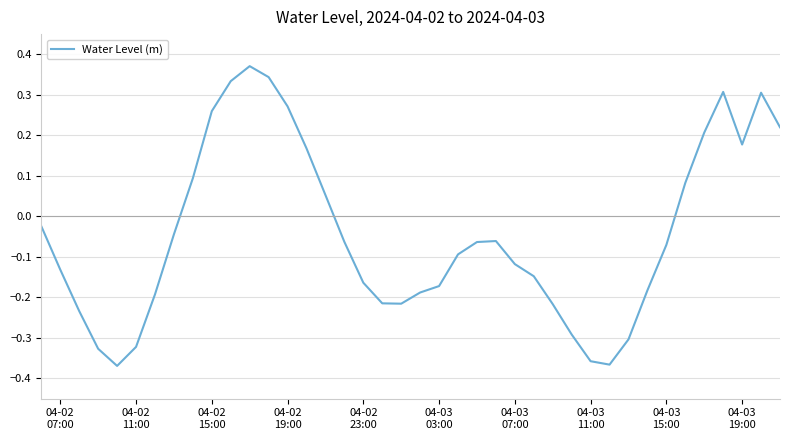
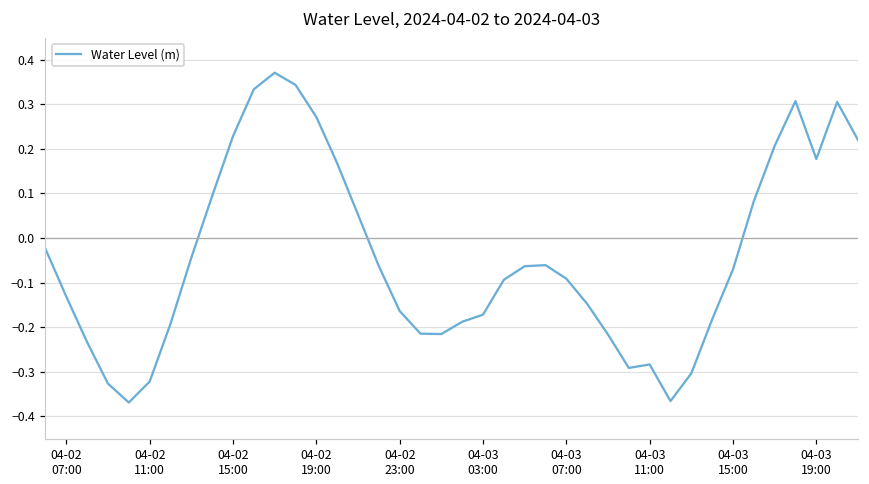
  {
    "04-02 07:00": -0.13,
    "04-02 11:00": -0.32,
-   "04-02 15:00": 0.26,
+   "04-02 15:00": 0.23,
    "04-02 19:00": 0.27,
    "04-02 23:00": -0.16,
    "04-03 03:00": -0.17,
-   "04-03 07:00": -0.12,
-   "04-03 11:00": -0.36,
+   "04-03 07:00": -0.09,
+   "04-03 11:00": -0.28,
    "04-03 15:00": -0.07,
    "04-03 19:00": 0.18
  }
